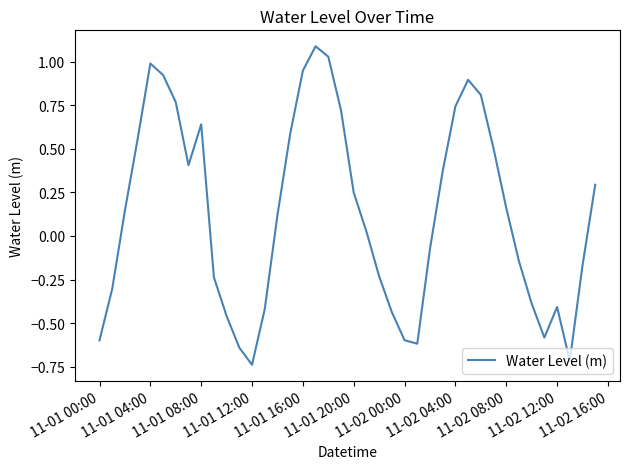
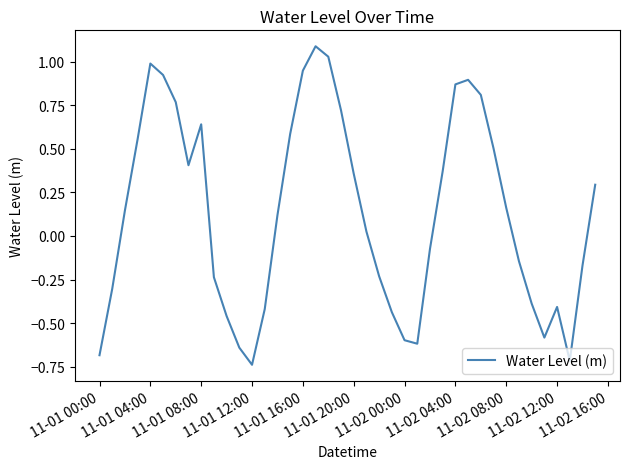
  {
-   "11-01 00:00": -0.60,
+   "11-01 00:00": -0.68,
    "11-01 04:00": 0.99,
    "11-01 08:00": 0.64,
    "11-01 12:00": -0.74,
    "11-01 16:00": 0.95,
-   "11-01 20:00": 0.25,
+   "11-01 20:00": 0.36,
    "11-02 00:00": -0.60,
-   "11-02 04:00": 0.74,
+   "11-02 04:00": 0.87,
    "11-02 08:00": 0.16,
    "11-02 12:00": -0.41
  }
